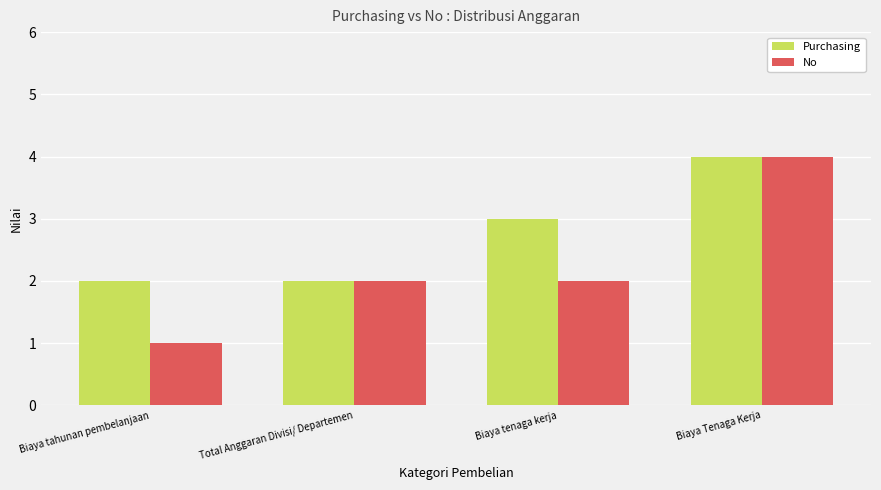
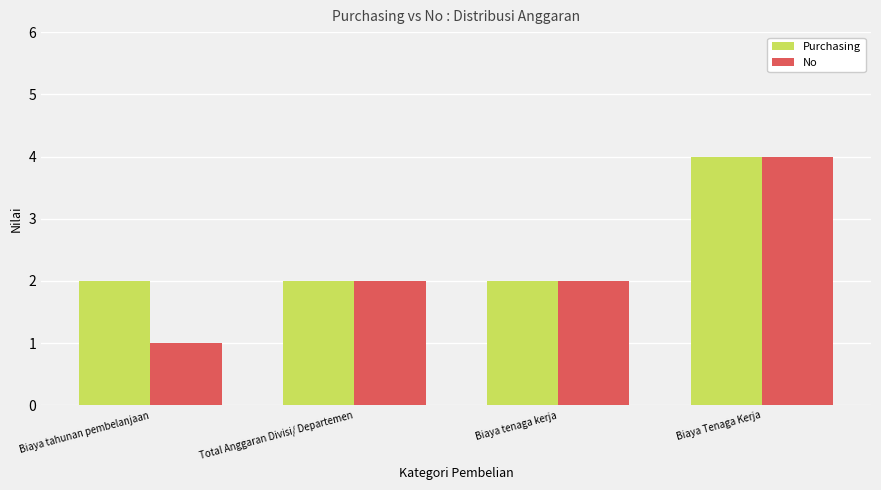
  {
    "Purchasing": {
      "Biaya tahunan pembelanjaan": 2,
      "Total Anggaran Divisi/ Departemen": 2,
-     "Biaya tenaga kerja": 3,
+     "Biaya tenaga kerja": 2,
      "Biaya Tenaga Kerja": 4
    },
    "No": {
      "Biaya tahunan pembelanjaan": 1,
      "Total Anggaran Divisi/ Departemen": 2,
      "Biaya tenaga kerja": 2,
      "Biaya Tenaga Kerja": 4
    }
  }
